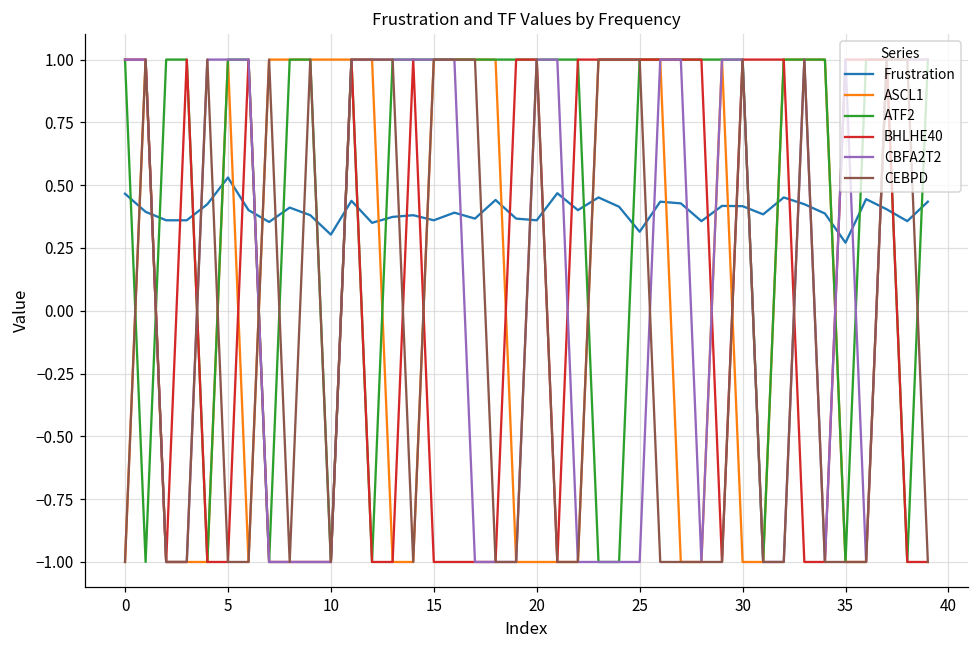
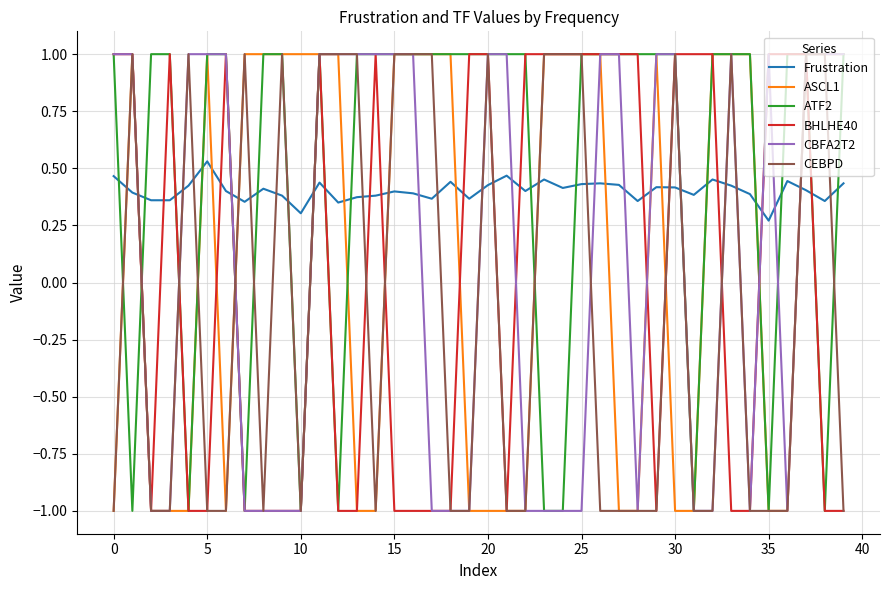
  {
    "Frustration": {
      "0": 0.47,
      "5": 0.53,
      "10": 0.30,
-     "15": 0.36,
-     "20": 0.36,
-     "25": 0.31,
+     "15": 0.40,
+     "20": 0.43,
+     "25": 0.43,
      "30": 0.42,
      "35": 0.27
    },
    "ASCL1": {
      "10": 1.00,
      "20": -1.00,
      "30": -1.00
    },
    "BHLHE40": {
      "15": -1.00
    },
    "CBFA2T2": {
      "25": -1.00
    }
  }
